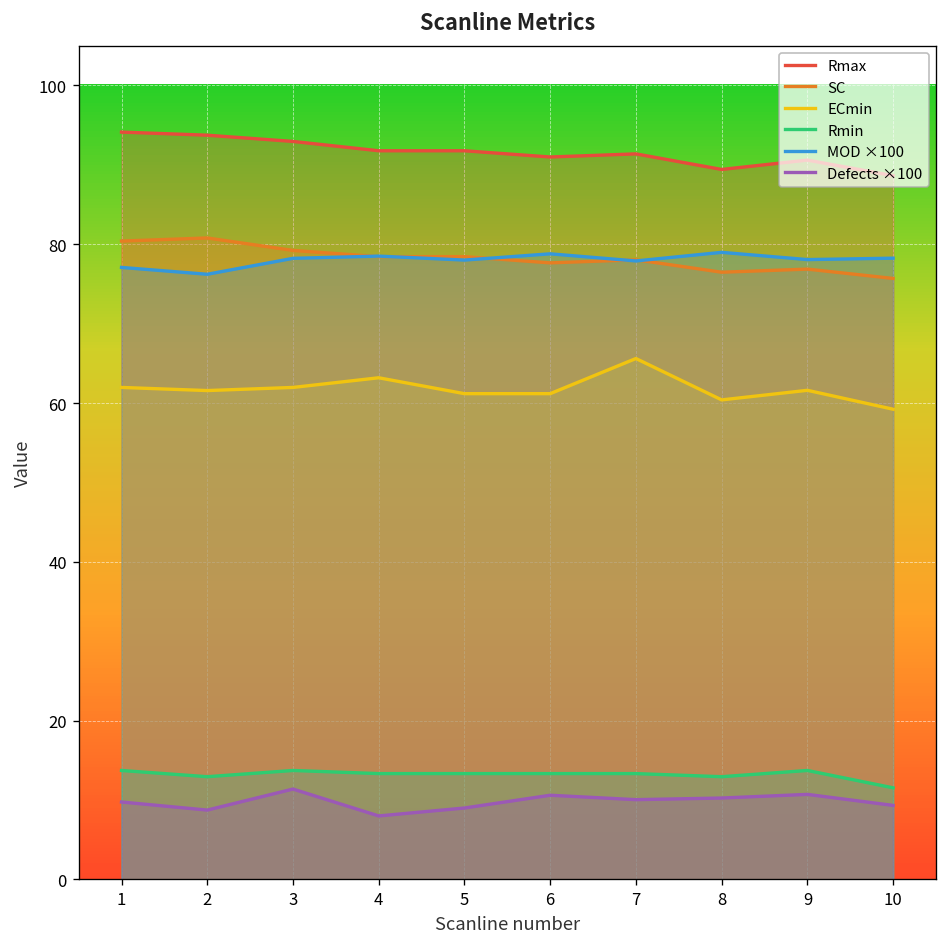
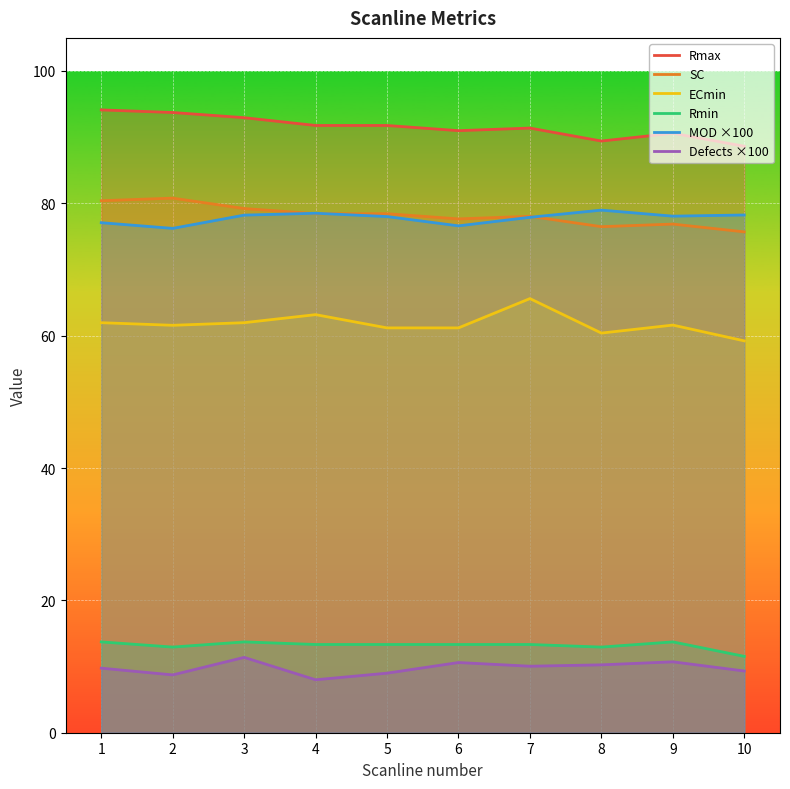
  {
    "ECmin": {
      "1": 62,
      "2": 62,
      "3": 62,
      "4": 63,
      "5": 61,
      "6": 61,
      "7": 66,
      "8": 60,
      "9": 62,
      "10": 59
    },
    "Rmin": {
      "1": 14,
      "2": 13,
      "3": 14,
      "4": 13,
      "5": 13,
      "6": 13,
      "7": 13,
      "8": 13,
      "9": 14,
      "10": 12
    },
    "MOD ×100": {
      "1": 77,
      "2": 76,
      "3": 78,
      "5": 78,
-     "6": 79,
+     "6": 77,
      "8": 79,
      "9": 78,
      "10": 78
    },
    "Defects ×100": {
      "1": 10,
      "2": 9,
      "3": 11,
      "4": 8,
      "5": 9,
      "6": 11,
      "7": 10,
      "8": 10,
      "9": 11,
      "10": 9
    }
  }
